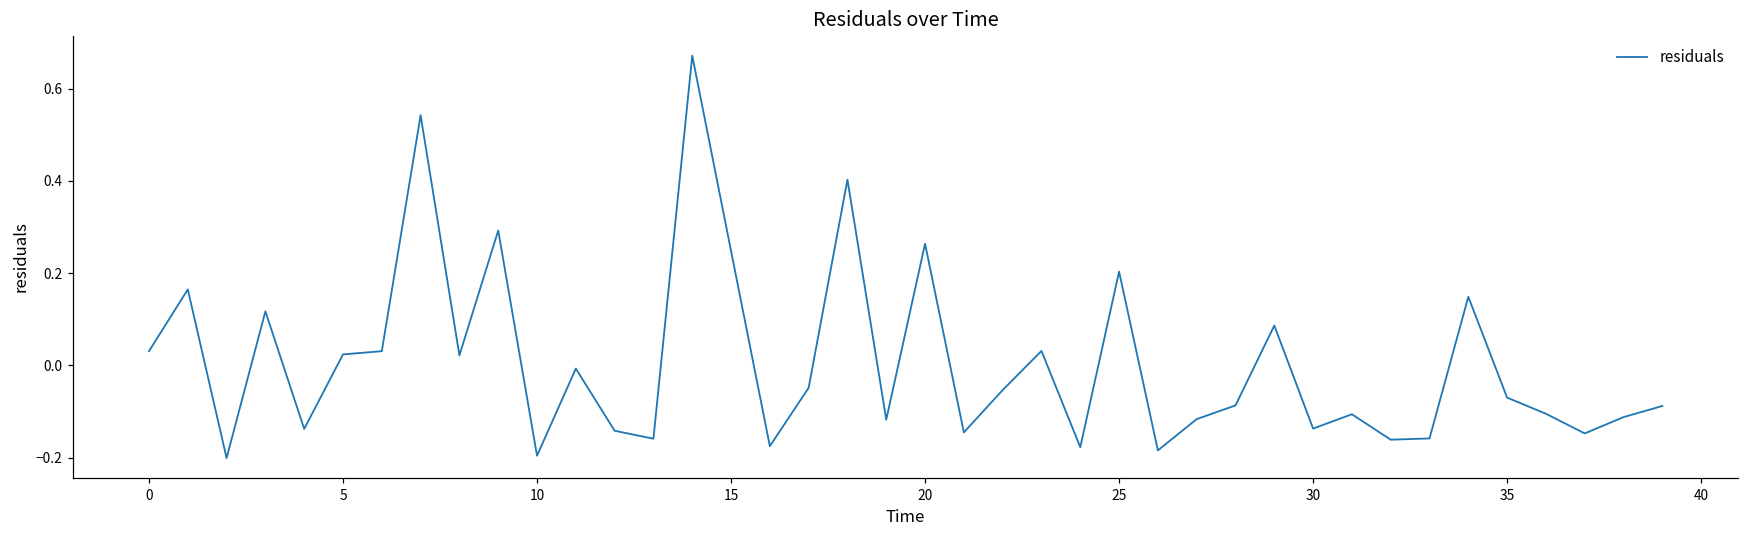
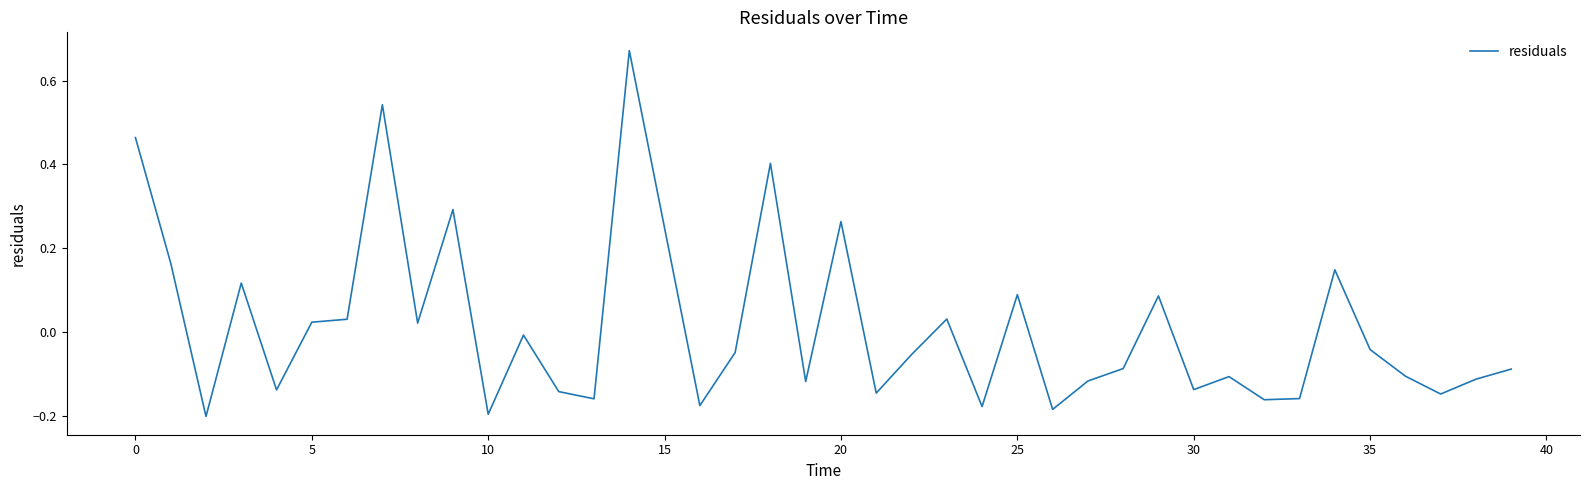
  {
-   "0": 0.03,
+   "0": 0.46,
    "5": 0.02,
    "10": -0.20,
    "15": 0.25,
    "20": 0.26,
-   "25": 0.20,
+   "25": 0.09,
    "30": -0.14,
-   "35": -0.07
+   "35": -0.04
  }
